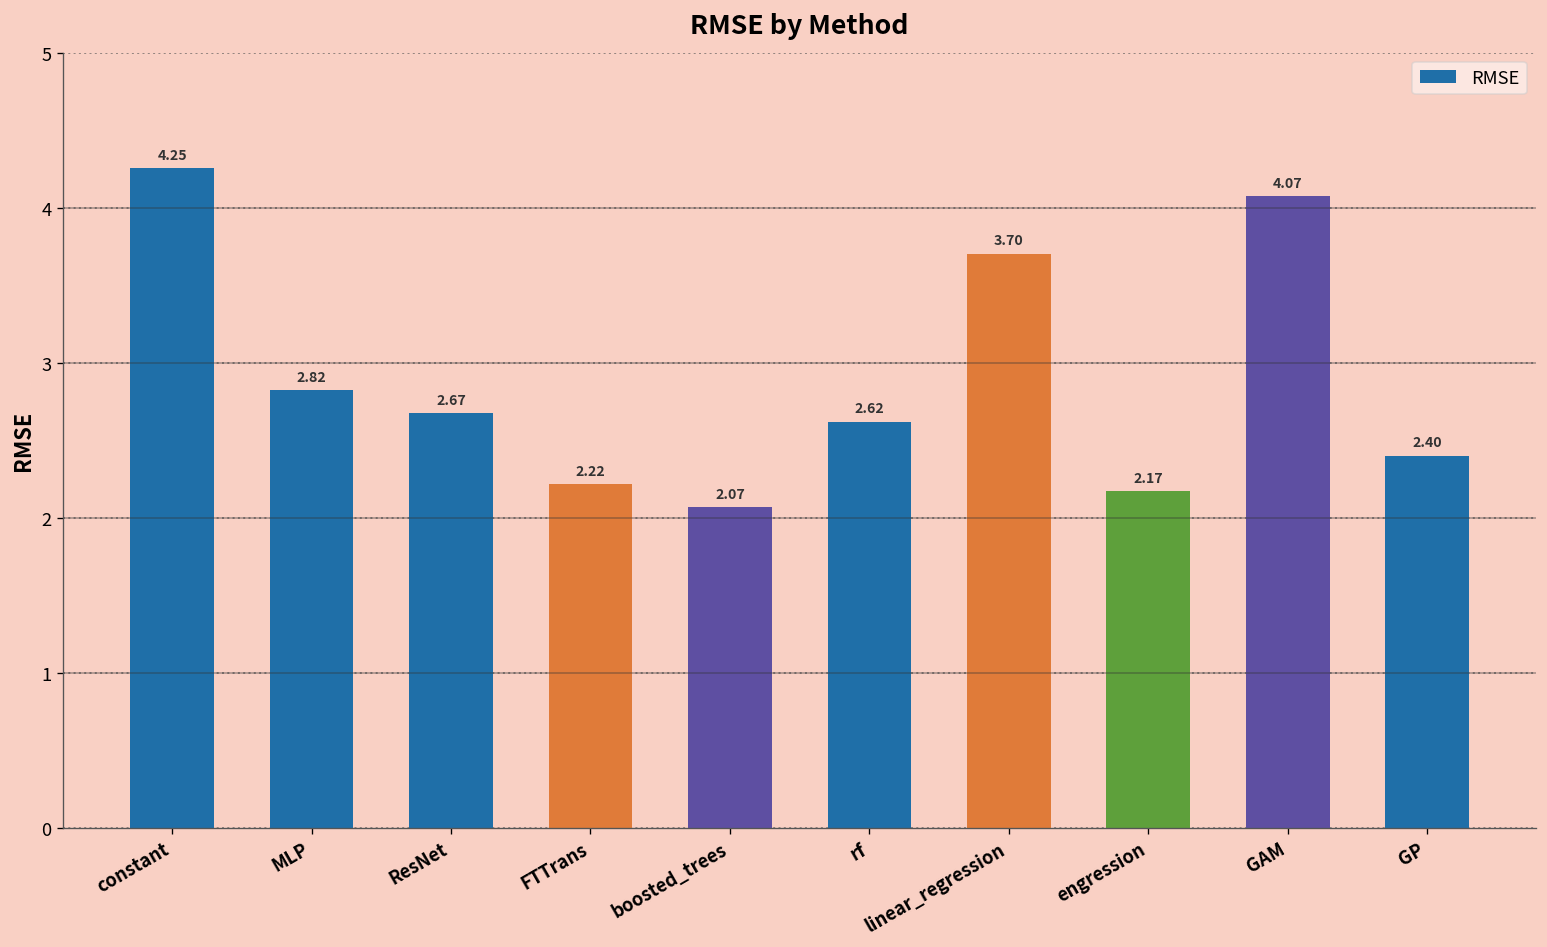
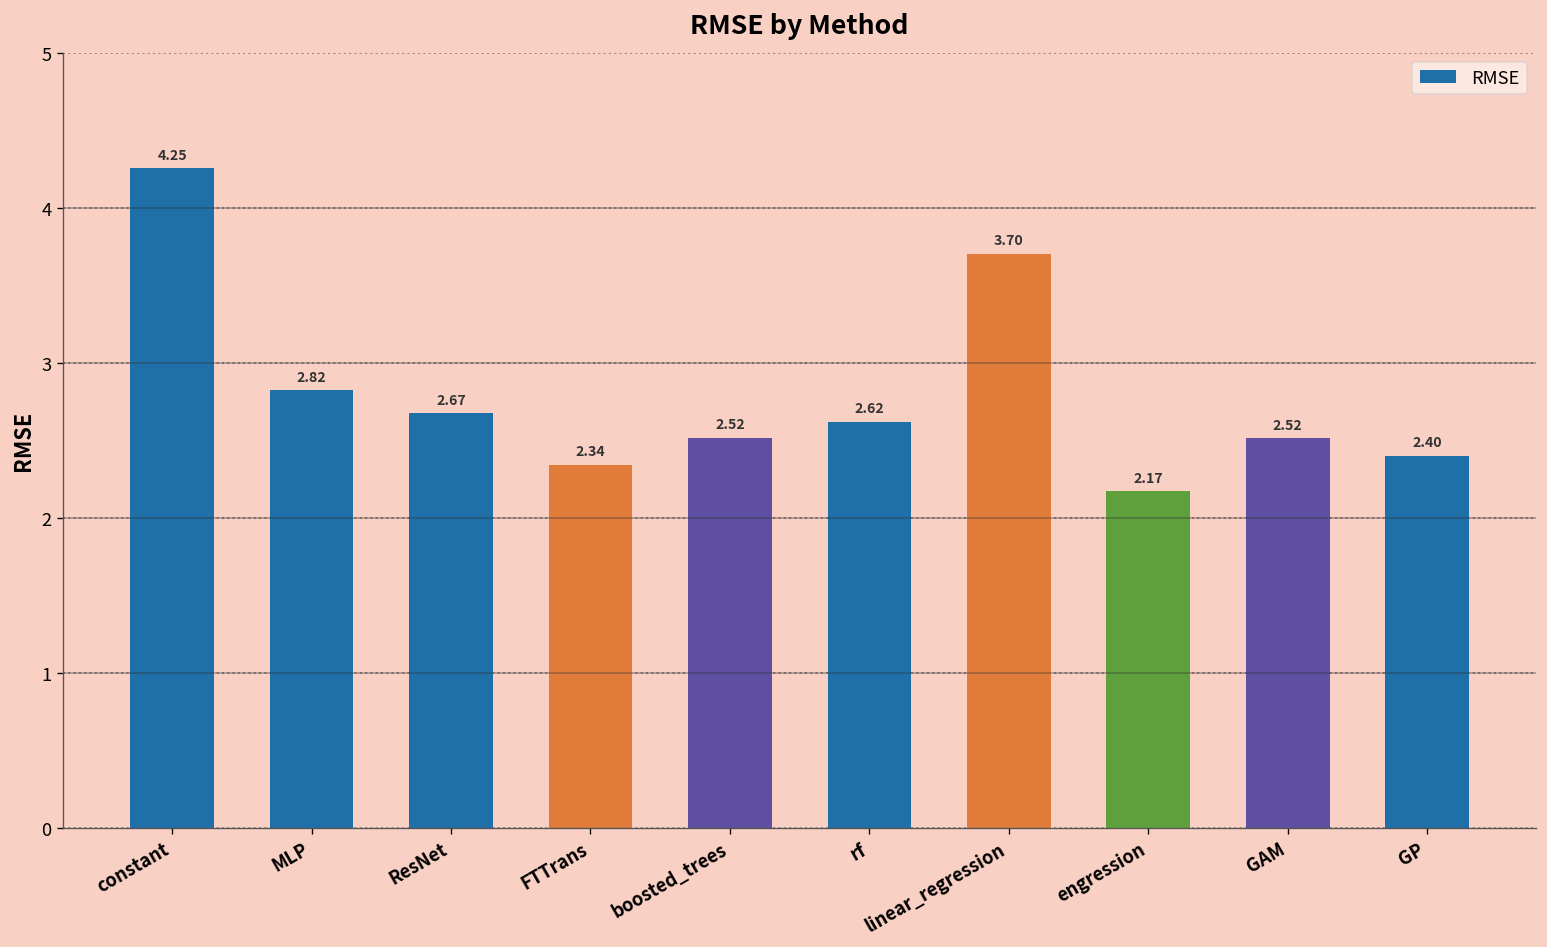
  {
    "constant": 4.25,
    "MLP": 2.82,
    "ResNet": 2.67,
-   "FTTrans": 2.22,
-   "boosted_trees": 2.07,
+   "FTTrans": 2.34,
+   "boosted_trees": 2.52,
    "rf": 2.62,
    "linear_regression": 3.70,
    "engression": 2.17,
-   "GAM": 4.07,
+   "GAM": 2.52,
    "GP": 2.40
  }
